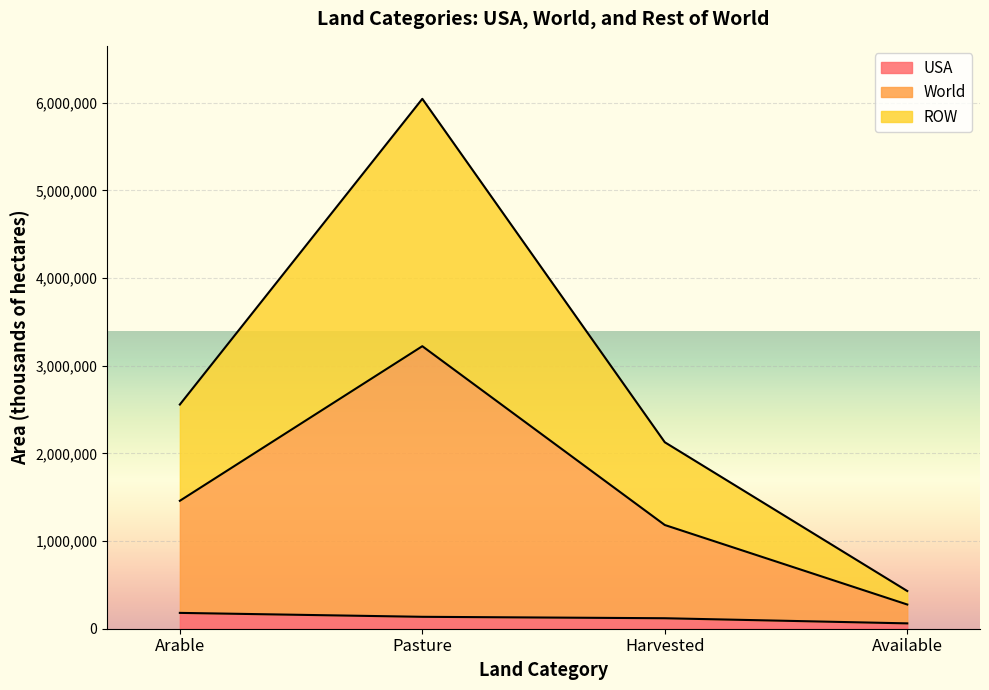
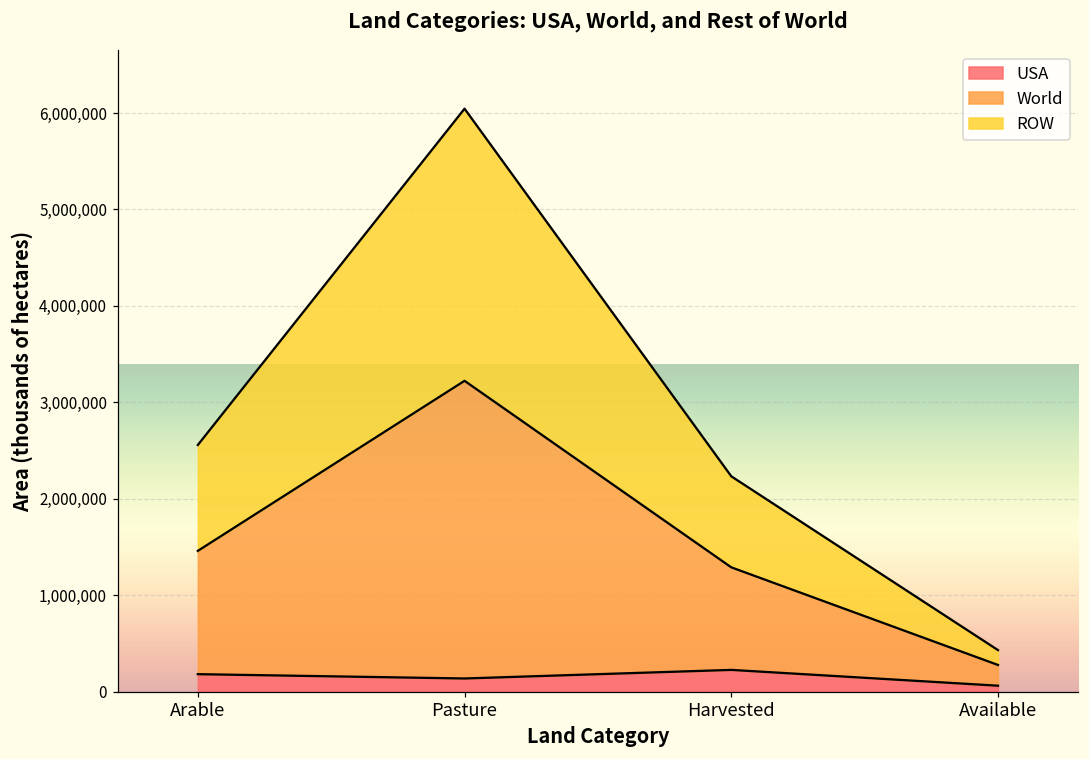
  {
    "USA": {
      "Arable": "200,000",
      "Pasture": "100,000",
-     "Harvested": "100,000",
+     "Harvested": "200,000",
      "Available": "100,000"
    }
  }
